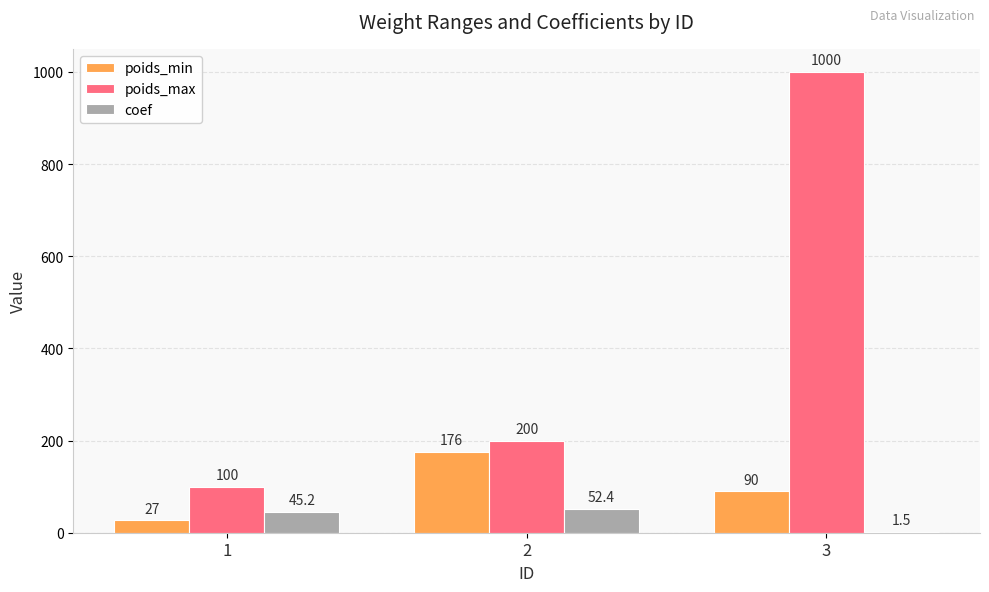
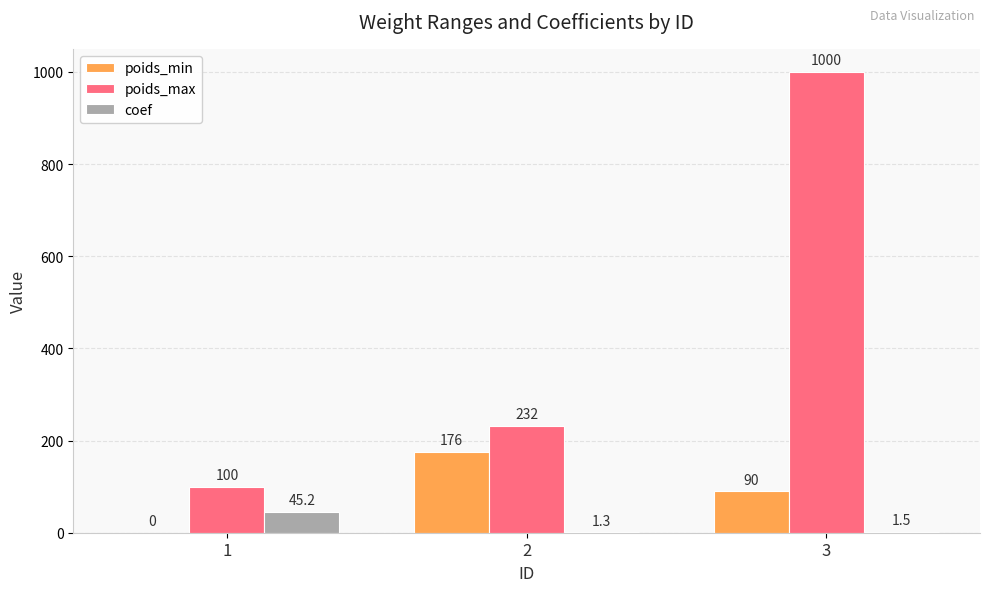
  {
    "poids_min": {
-     "1": 27,
+     "1": 0,
      "2": 176,
      "3": 90
    },
    "poids_max": {
      "1": 100,
-     "2": 200,
+     "2": 232,
      "3": 1000
    },
    "coef": {
      "1": 45.2,
-     "2": 52.4,
+     "2": 1.3,
      "3": 1.5
    }
  }
